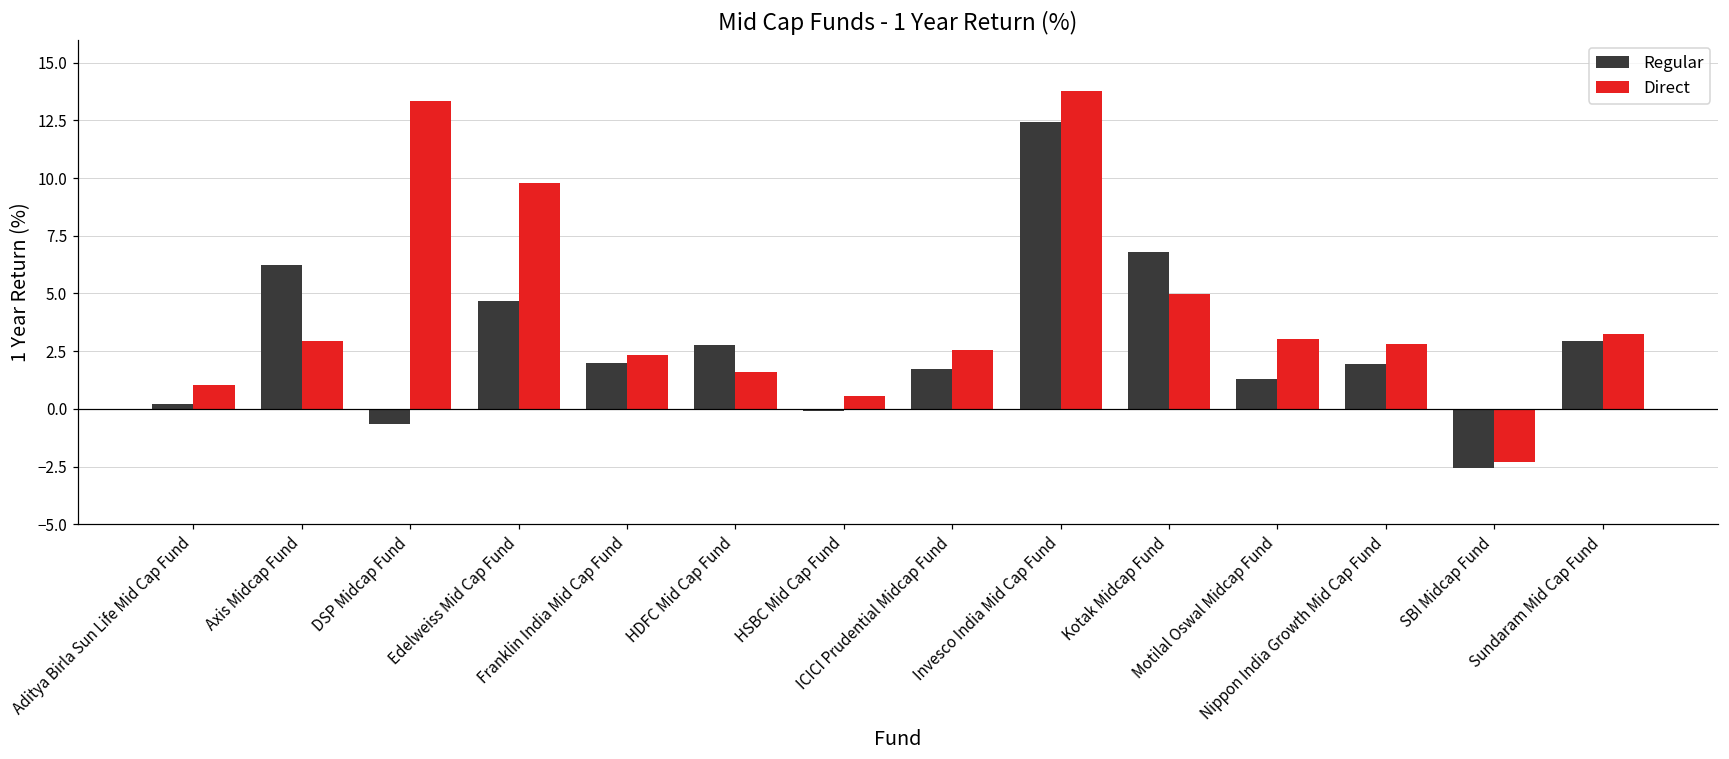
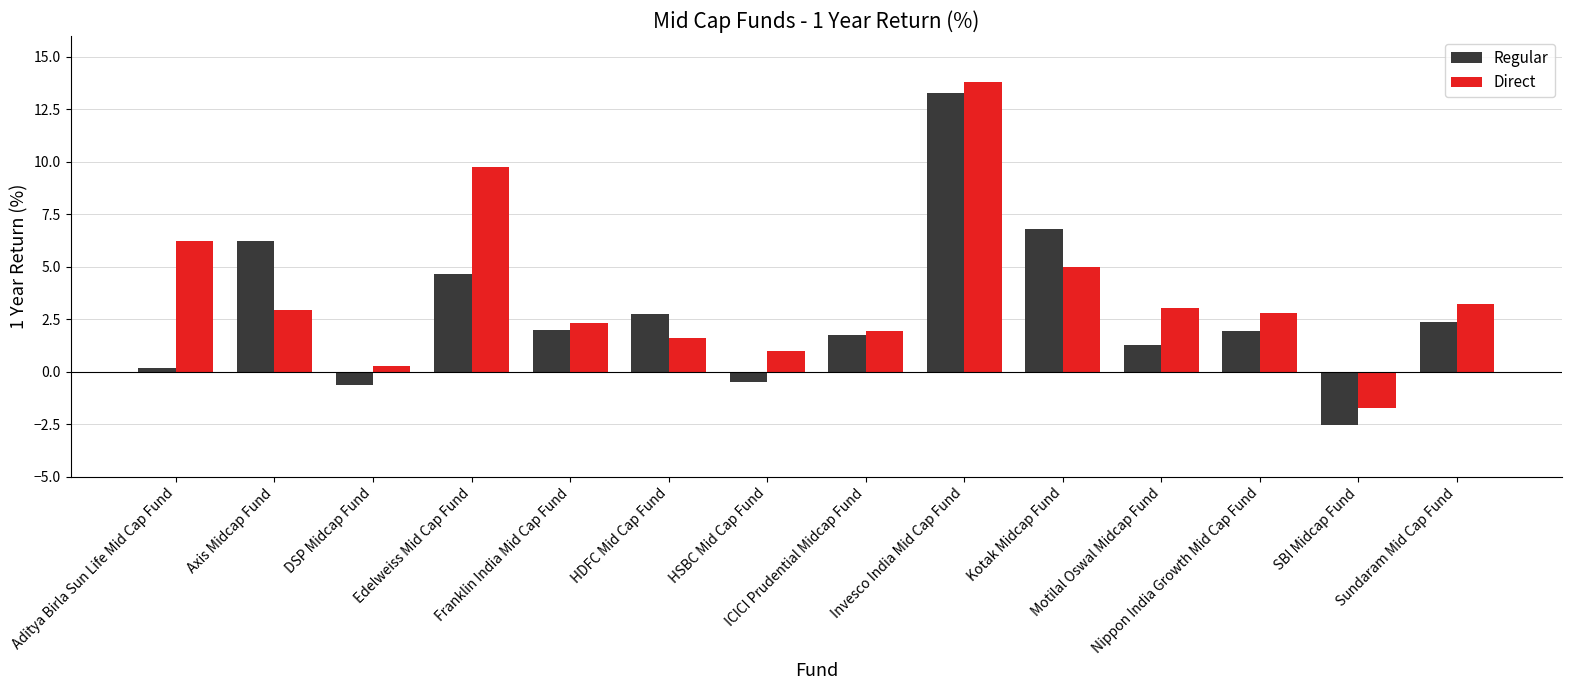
  {
    "Regular": {
      "Aditya Birla Sun Life Mid Cap Fund": 0.2,
      "Axis Midcap Fund": 6.2,
      "DSP Midcap Fund": -0.7,
      "Edelweiss Mid Cap Fund": 4.7,
      "Franklin India Mid Cap Fund": 2.0,
      "HDFC Mid Cap Fund": 2.8,
-     "HSBC Mid Cap Fund": -0.1,
+     "HSBC Mid Cap Fund": -0.5,
      "ICICI Prudential Midcap Fund": 1.7,
-     "Invesco India Mid Cap Fund": 12.4,
+     "Invesco India Mid Cap Fund": 13.3,
      "Kotak Midcap Fund": 6.8,
      "Motilal Oswal Midcap Fund": 1.3,
      "Nippon India Growth Mid Cap Fund": 2.0,
      "SBI Midcap Fund": -2.5,
-     "Sundaram Mid Cap Fund": 2.9
+     "Sundaram Mid Cap Fund": 2.4
    },
    "Direct": {
-     "Aditya Birla Sun Life Mid Cap Fund": 1.0,
+     "Aditya Birla Sun Life Mid Cap Fund": 6.2,
      "Axis Midcap Fund": 2.9,
-     "DSP Midcap Fund": 13.4,
+     "DSP Midcap Fund": 0.3,
      "Edelweiss Mid Cap Fund": 9.8,
      "Franklin India Mid Cap Fund": 2.3,
      "HDFC Mid Cap Fund": 1.6,
-     "HSBC Mid Cap Fund": 0.6,
-     "ICICI Prudential Midcap Fund": 2.6,
+     "HSBC Mid Cap Fund": 1.0,
+     "ICICI Prudential Midcap Fund": 1.9,
      "Invesco India Mid Cap Fund": 13.8,
      "Kotak Midcap Fund": 5.0,
      "Motilal Oswal Midcap Fund": 3.0,
      "Nippon India Growth Mid Cap Fund": 2.8,
-     "SBI Midcap Fund": -2.3,
+     "SBI Midcap Fund": -1.7,
      "Sundaram Mid Cap Fund": 3.2
    }
  }
